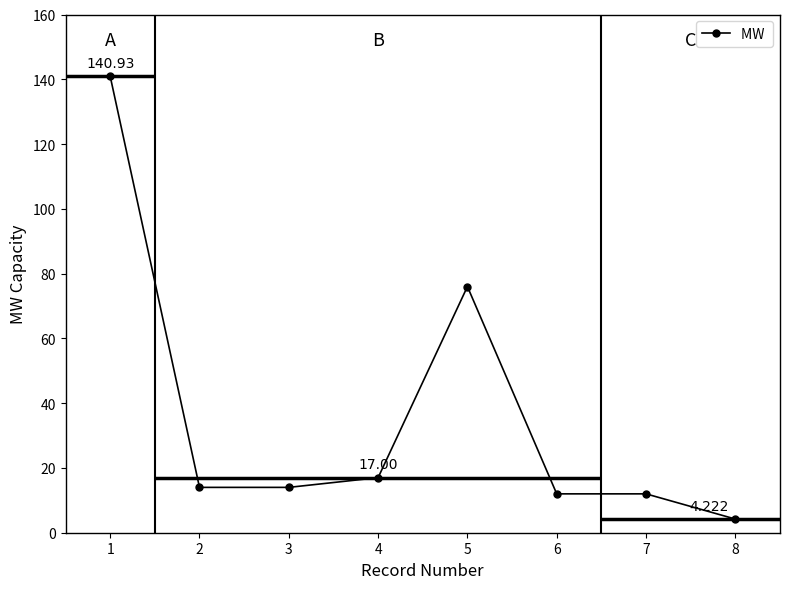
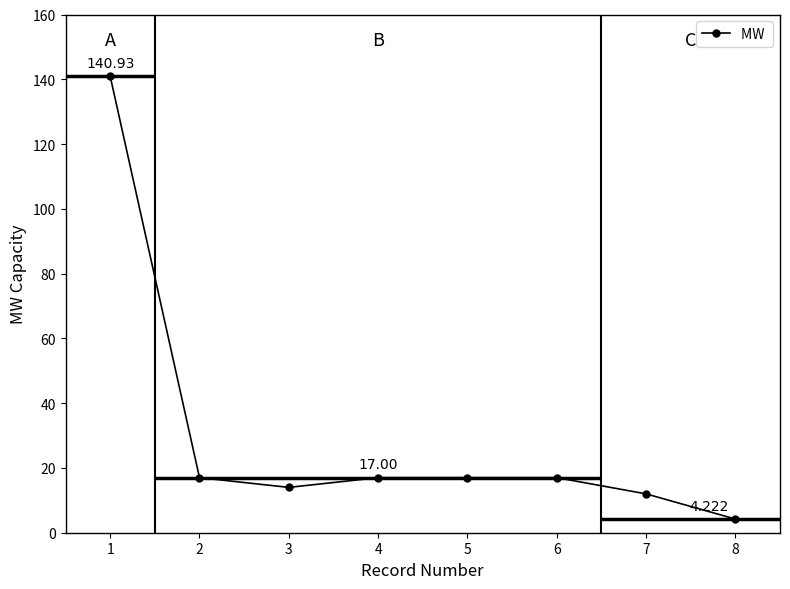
  {
-   "2": 14,
+   "2": 17,
    "3": 14,
-   "5": 76,
-   "6": 12,
+   "5": 17,
+   "6": 17,
    "7": 12
  }
